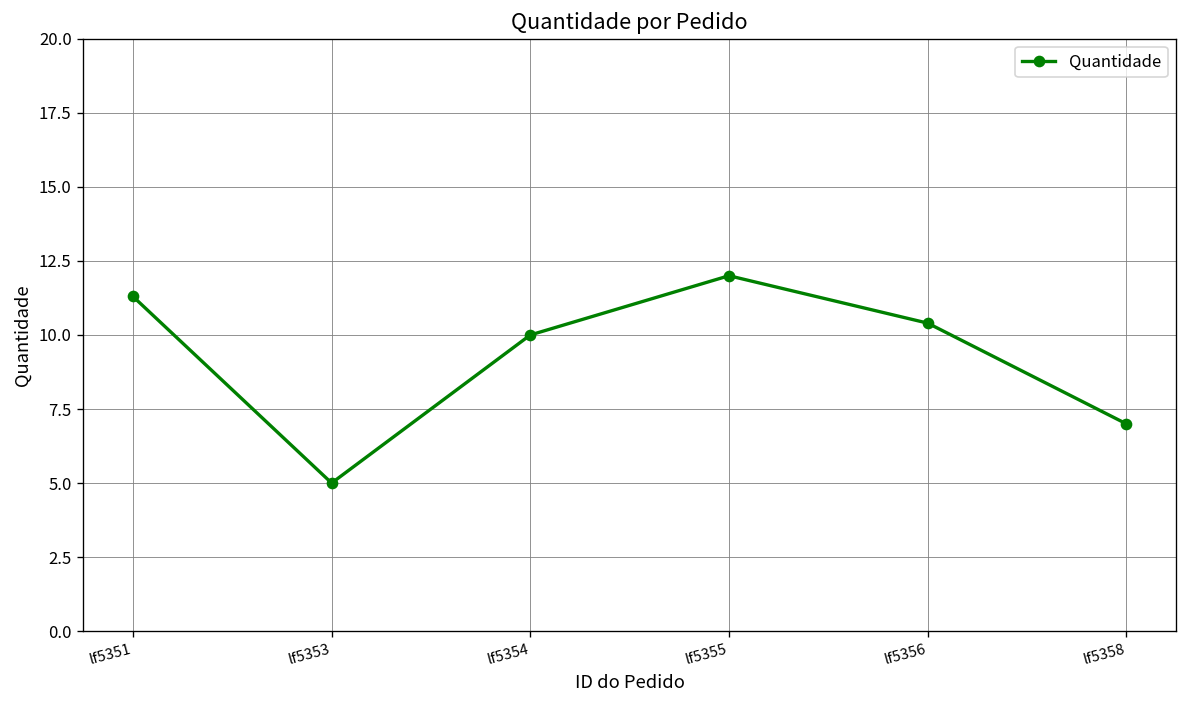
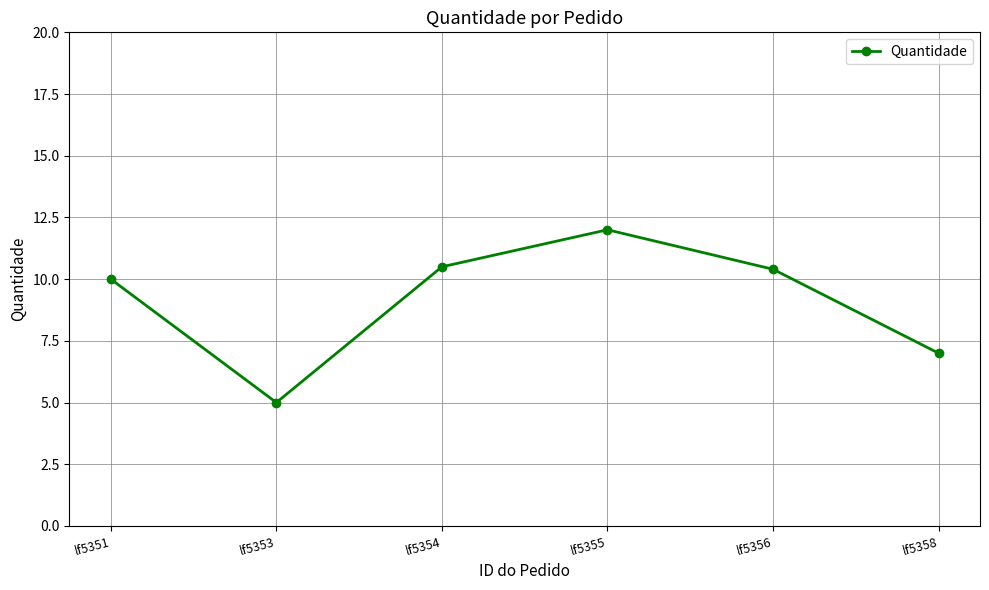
  {
-   "lf5351": 11.3,
+   "lf5351": 10.0,
    "lf5353": 5.0,
-   "lf5354": 10.0,
+   "lf5354": 10.5,
    "lf5355": 12.0,
    "lf5356": 10.4,
    "lf5358": 7.0
  }
